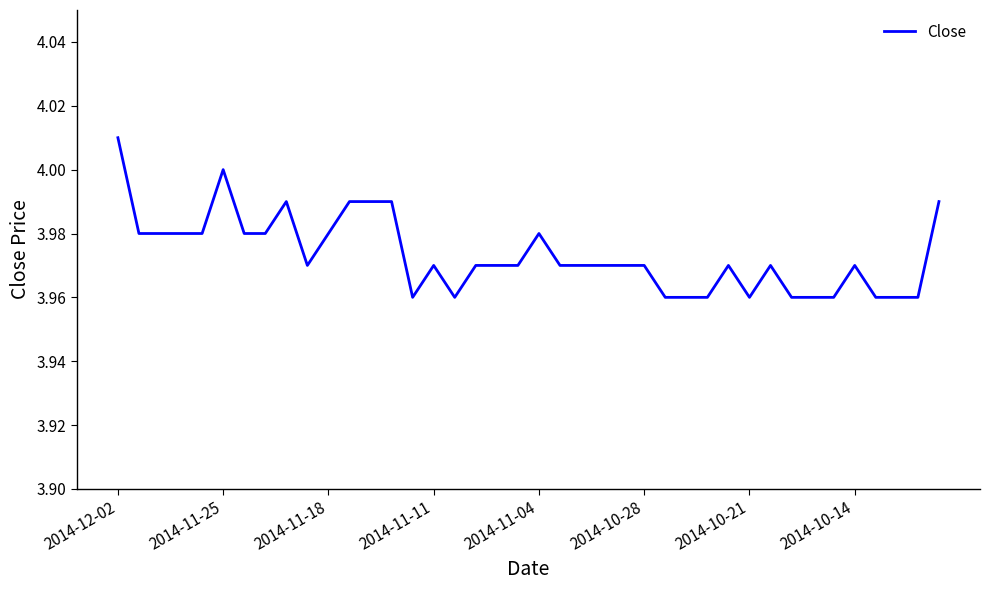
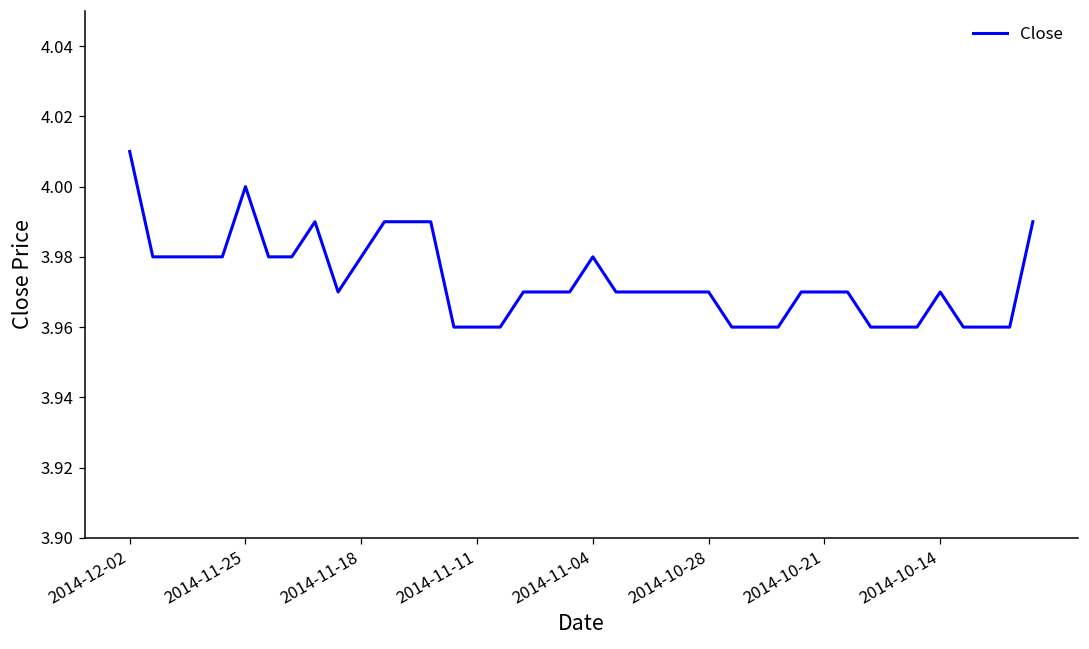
  {
    "2014-12-02": 4.01,
    "2014-11-25": 4.00,
    "2014-11-18": 3.98,
-   "2014-11-11": 3.97,
+   "2014-11-11": 3.96,
    "2014-11-04": 3.98,
    "2014-10-28": 3.97,
-   "2014-10-21": 3.96,
+   "2014-10-21": 3.97,
    "2014-10-14": 3.97
  }
